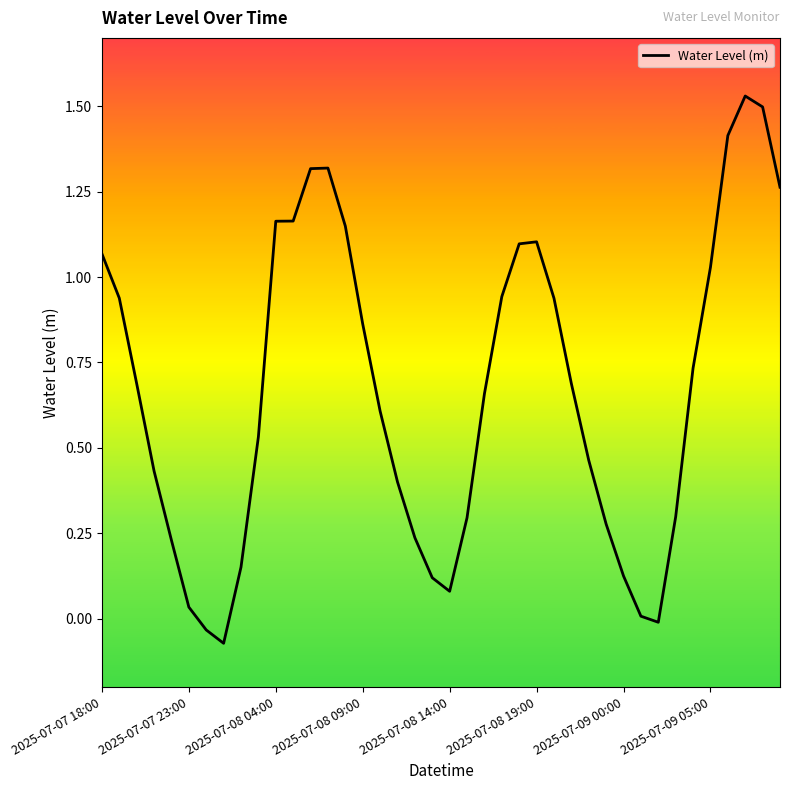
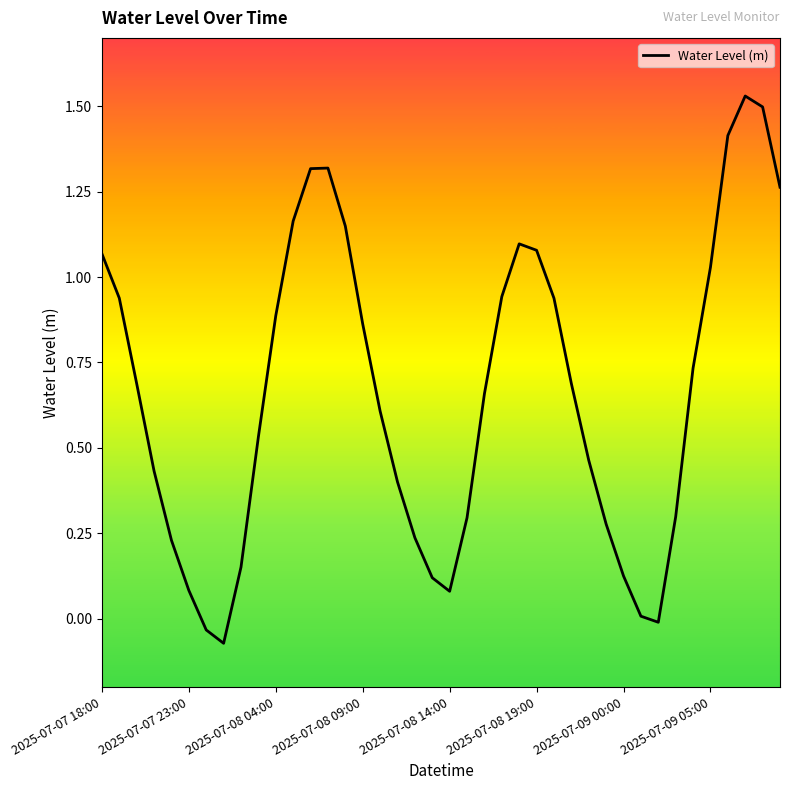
  {
    "2025-07-07 18:00": 1.07,
-   "2025-07-07 23:00": 0.03,
-   "2025-07-08 04:00": 1.16,
+   "2025-07-07 23:00": 0.08,
+   "2025-07-08 04:00": 0.89,
    "2025-07-08 09:00": 0.86,
    "2025-07-08 14:00": 0.08,
-   "2025-07-08 19:00": 1.10,
+   "2025-07-08 19:00": 1.08,
    "2025-07-09 00:00": 0.13,
    "2025-07-09 05:00": 1.03
  }
